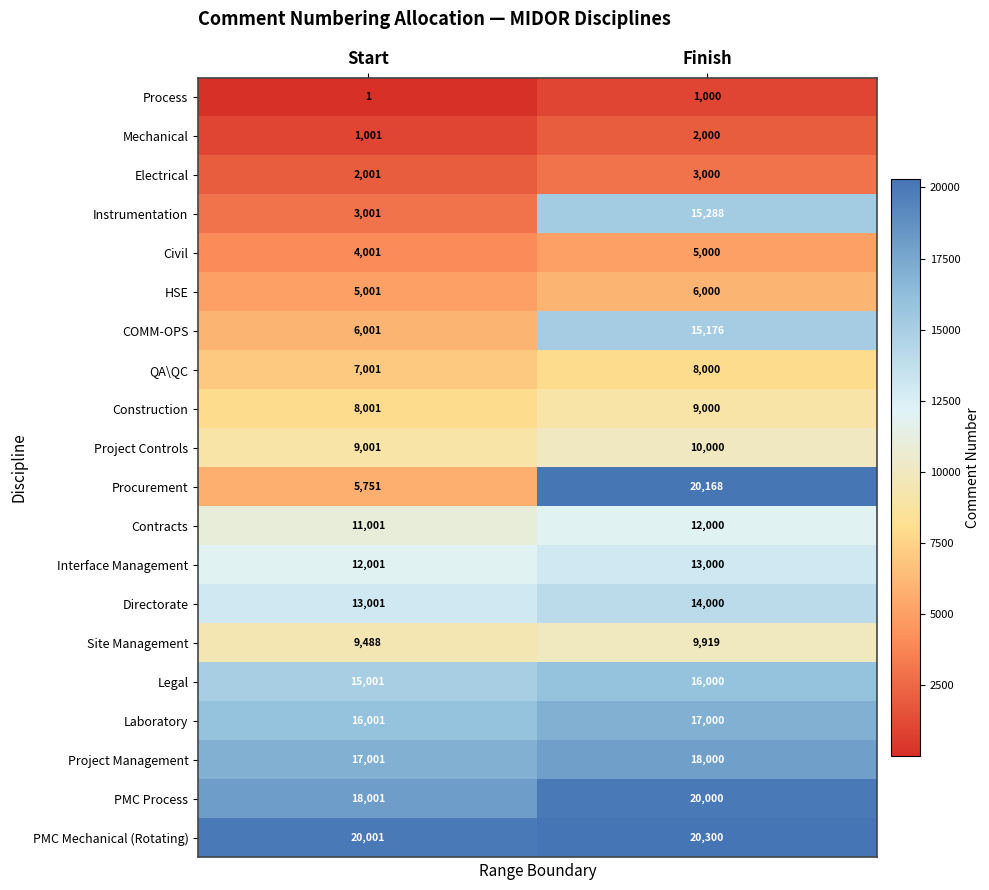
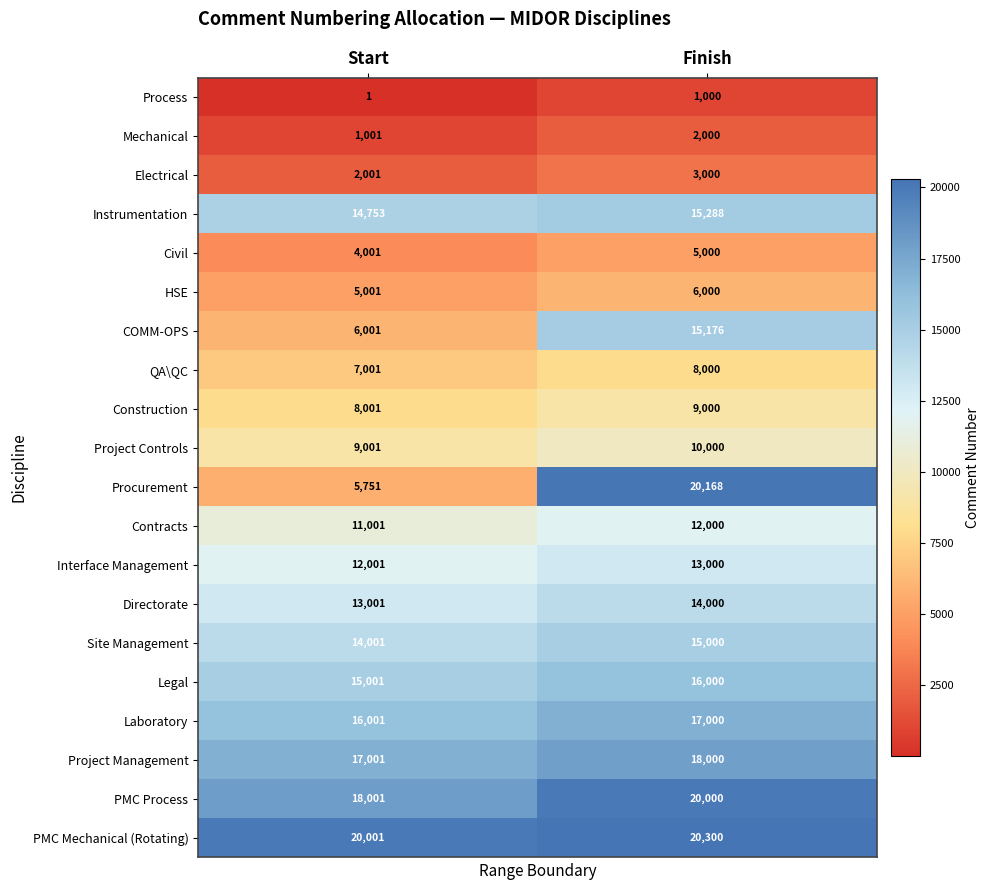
  {
    "Process": {
      "Start": "1",
      "Finish": "1,000"
    },
    "Mechanical": {
      "Start": "1,001",
      "Finish": "2,000"
    },
    "Electrical": {
      "Start": "2,001",
      "Finish": "3,000"
    },
    "Instrumentation": {
-     "Start": "3,001",
+     "Start": "14,753",
      "Finish": "15,288"
    },
    "Civil": {
      "Start": "4,001",
      "Finish": "5,000"
    },
    "HSE": {
      "Start": "5,001",
      "Finish": "6,000"
    },
    "COMM-OPS": {
      "Start": "6,001",
      "Finish": "15,176"
    },
    "QA\\QC": {
      "Start": "7,001",
      "Finish": "8,000"
    },
    "Construction": {
      "Start": "8,001",
      "Finish": "9,000"
    },
    "Project Controls": {
      "Start": "9,001",
      "Finish": "10,000"
    },
    "Procurement": {
      "Start": "5,751",
      "Finish": "20,168"
    },
    "Contracts": {
      "Start": "11,001",
      "Finish": "12,000"
    },
    "Interface Management": {
      "Start": "12,001",
      "Finish": "13,000"
    },
    "Directorate": {
      "Start": "13,001",
      "Finish": "14,000"
    },
    "Site Management": {
-     "Start": "9,488",
-     "Finish": "9,919"
+     "Start": "14,001",
+     "Finish": "15,000"
    },
    "Legal": {
      "Start": "15,001",
      "Finish": "16,000"
    },
    "Laboratory": {
      "Start": "16,001",
      "Finish": "17,000"
    },
    "Project Management": {
      "Start": "17,001",
      "Finish": "18,000"
    },
    "PMC Process": {
      "Start": "18,001",
      "Finish": "20,000"
    },
    "PMC Mechanical (Rotating)": {
      "Start": "20,001",
      "Finish": "20,300"
    }
  }
